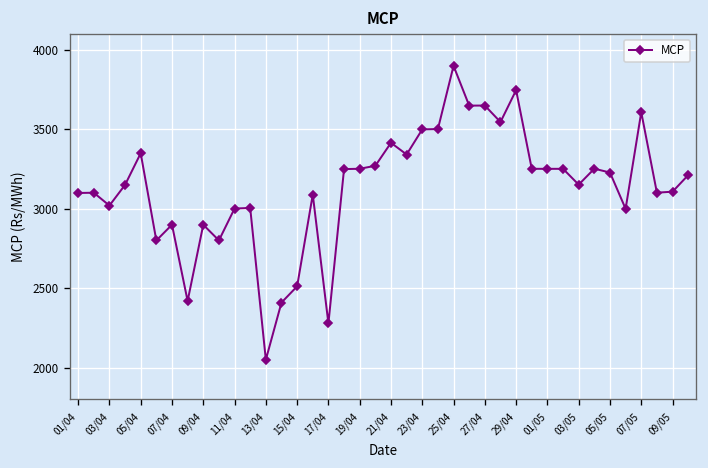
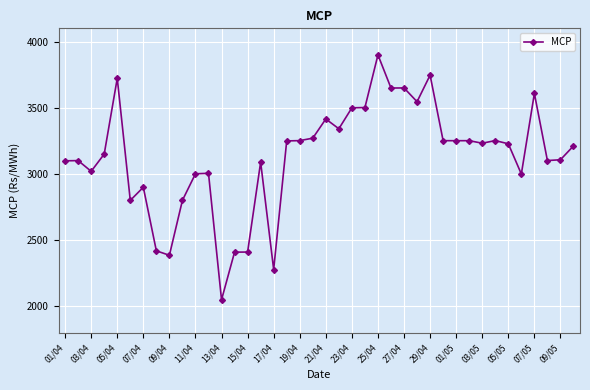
  {
    "01/04": 3100,
    "03/04": 3020,
-   "05/04": 3350,
+   "05/04": 3720,
    "07/04": 2900,
-   "09/04": 2900,
+   "09/04": 2390,
    "11/04": 3000,
    "13/04": 2050,
-   "15/04": 2510,
+   "15/04": 2410,
    "17/04": 2280,
    "19/04": 3250,
    "21/04": 3420,
    "23/04": 3500,
    "25/04": 3900,
    "27/04": 3650,
    "29/04": 3750,
    "01/05": 3250,
-   "03/05": 3150,
+   "03/05": 3230,
    "05/05": 3230,
    "07/05": 3610,
    "09/05": 3110
  }
